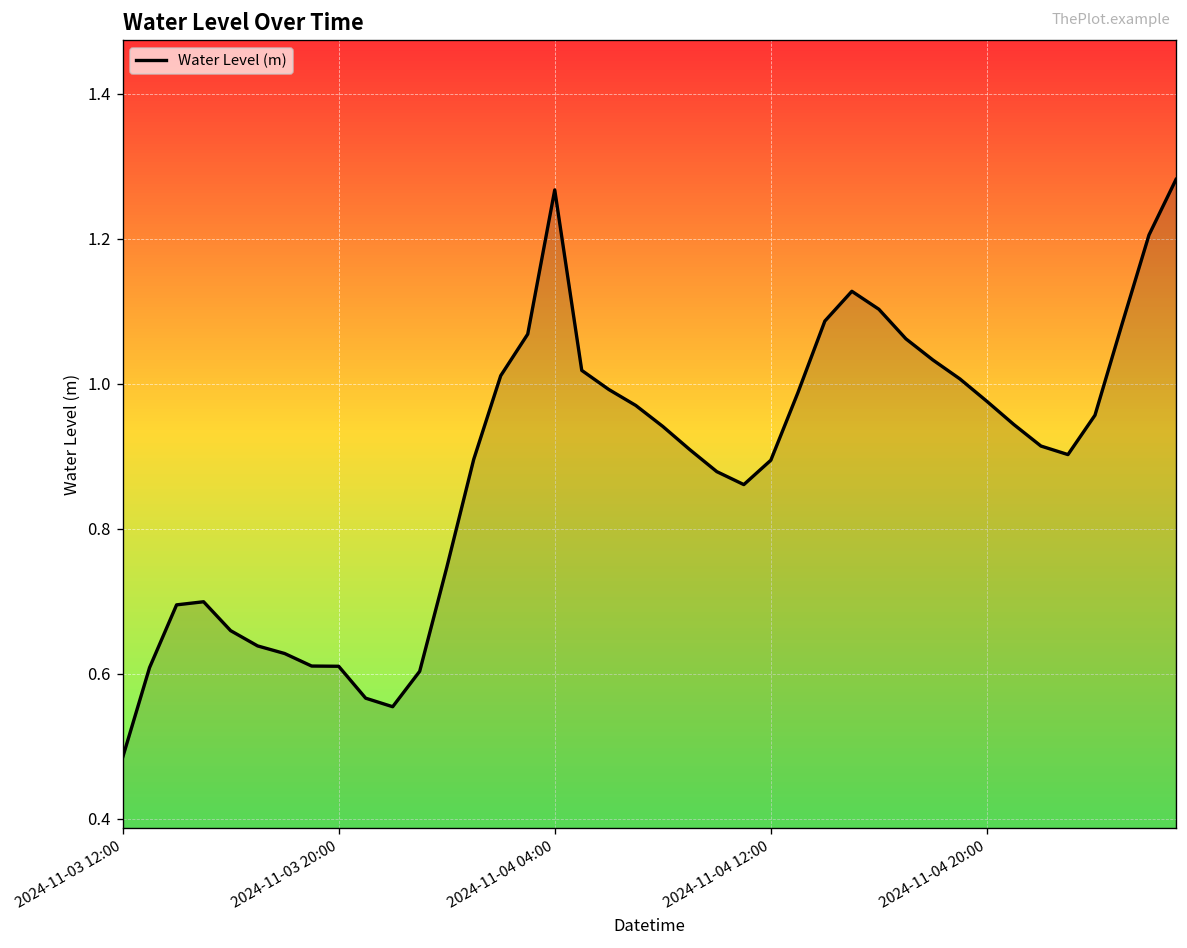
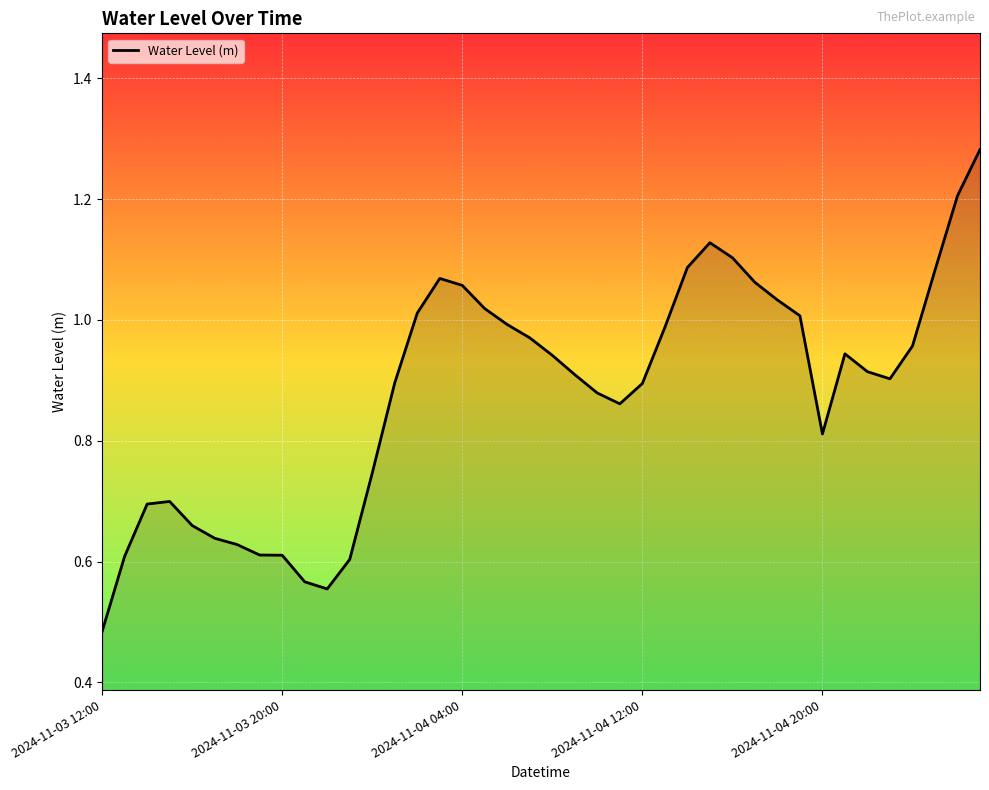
  {
    "2024-11-03 12:00": 0.48,
    "2024-11-03 20:00": 0.61,
-   "2024-11-04 04:00": 1.27,
+   "2024-11-04 04:00": 1.06,
    "2024-11-04 12:00": 0.89,
-   "2024-11-04 20:00": 0.98
+   "2024-11-04 20:00": 0.81
  }
